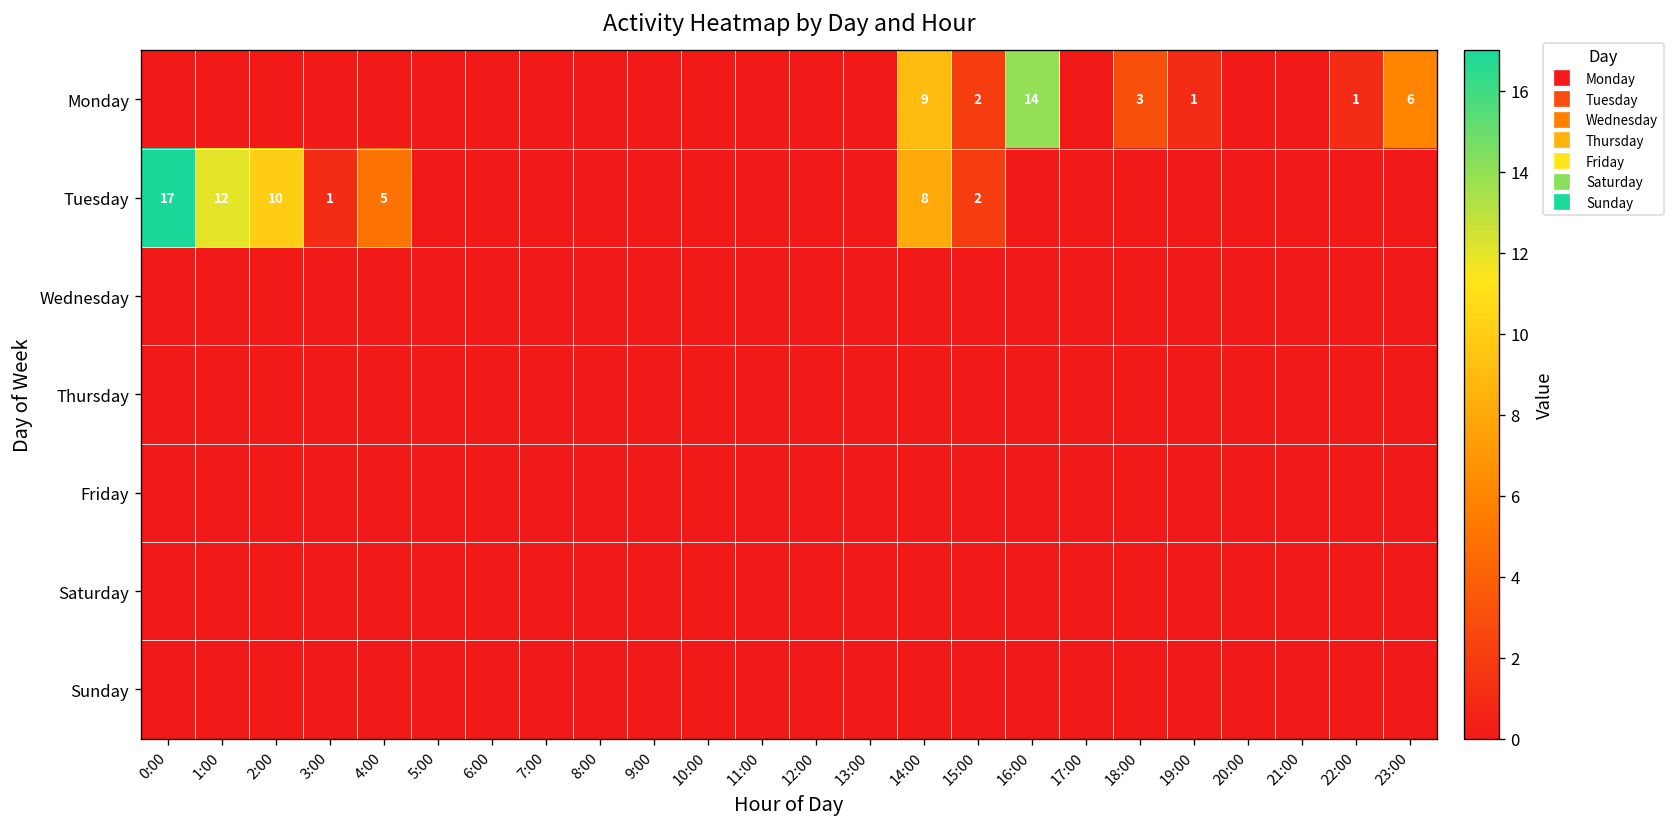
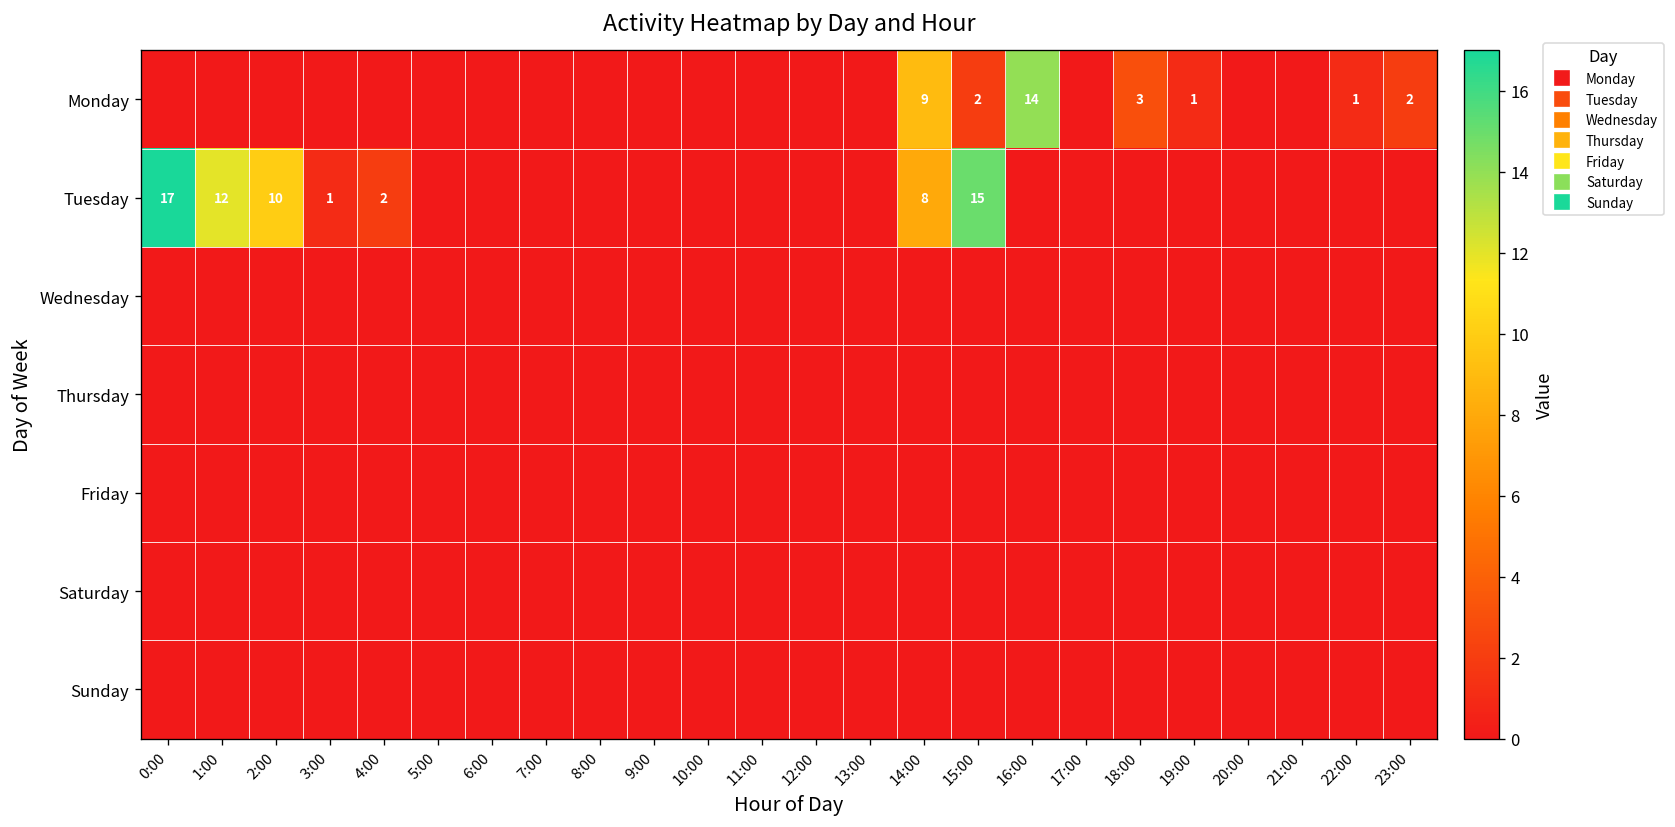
  {
    "Monday": {
      "14:00": 9,
      "15:00": 2,
      "16:00": 14,
      "18:00": 3,
      "19:00": 1,
      "22:00": 1,
-     "23:00": 6
+     "23:00": 2
    },
    "Tuesday": {
      "0:00": 17,
      "1:00": 12,
      "2:00": 10,
      "3:00": 1,
-     "4:00": 5,
+     "4:00": 2,
      "14:00": 8,
-     "15:00": 2
+     "15:00": 15
    }
  }
